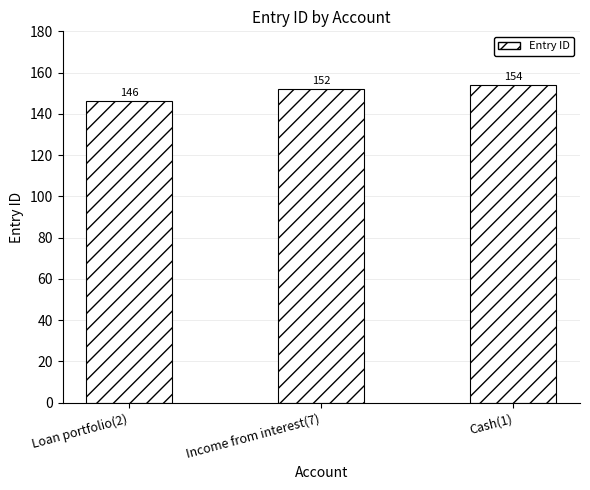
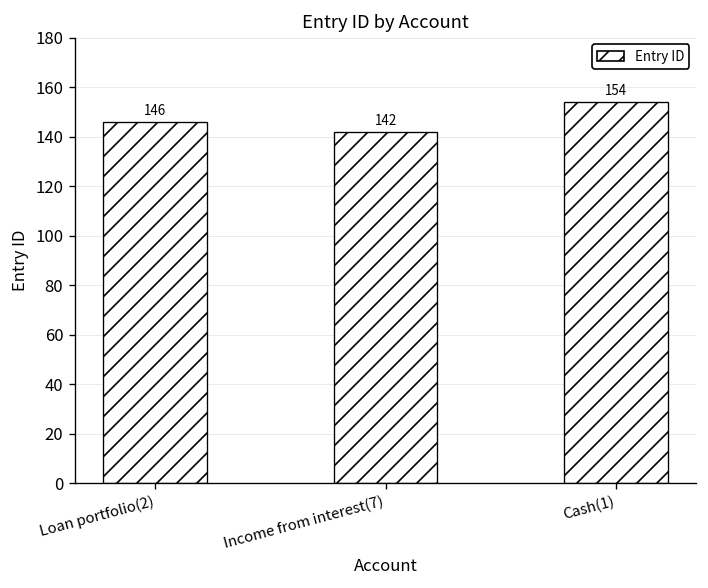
  {
    "Loan portfolio(2)": 146,
-   "Income from interest(7)": 152,
+   "Income from interest(7)": 142,
    "Cash(1)": 154
  }
